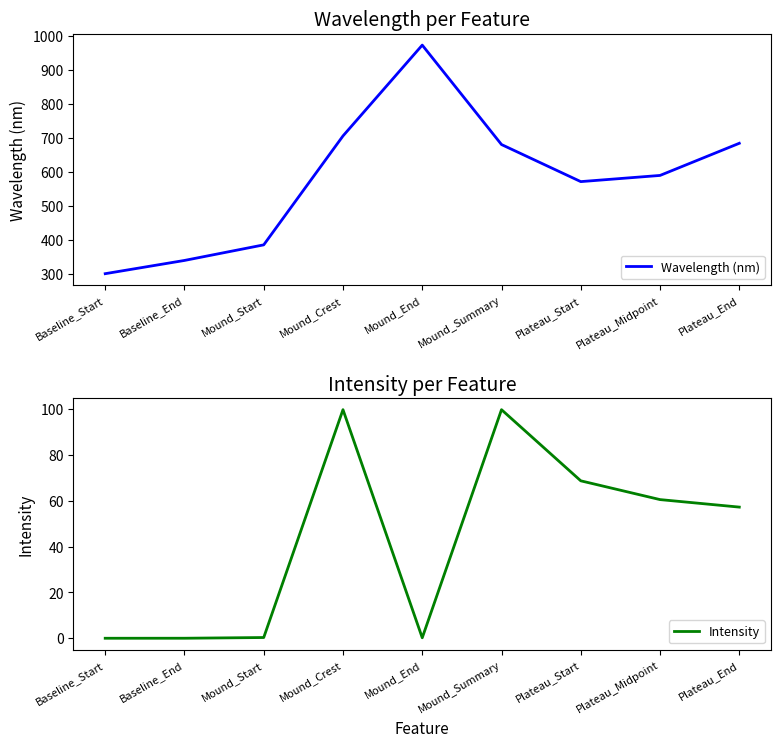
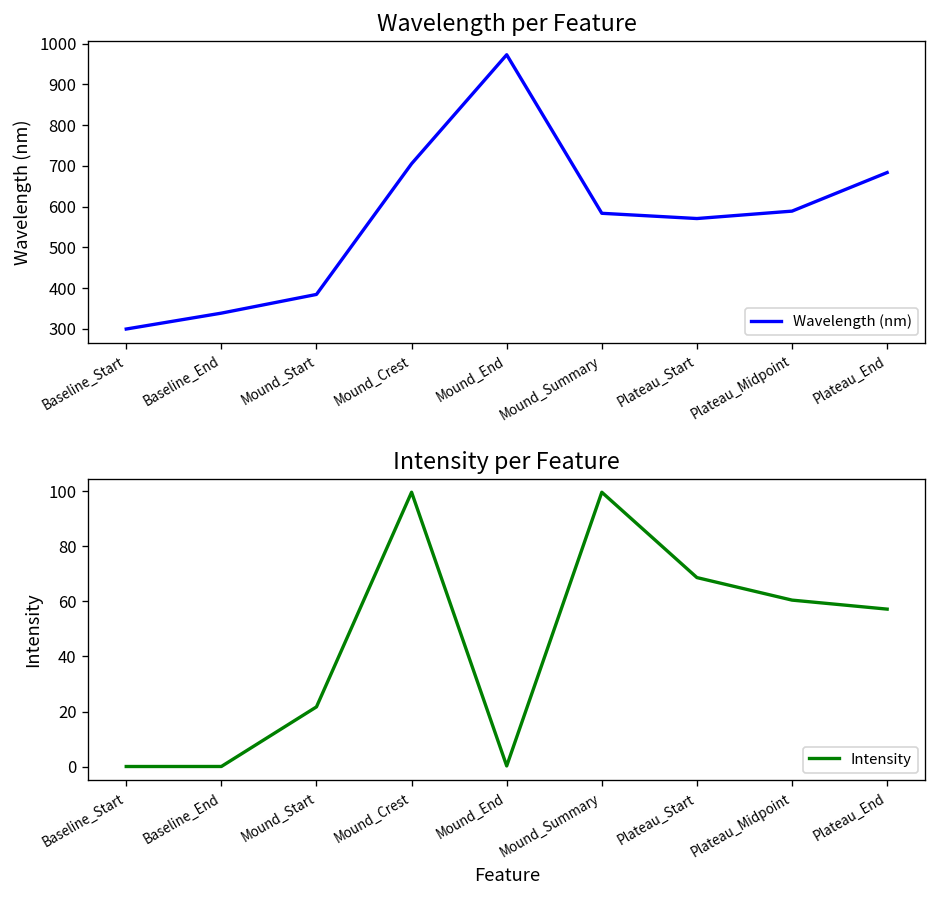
  {
    "Wavelength per Feature": {
      "Baseline_Start": 300,
      "Baseline_End": 340,
      "Mound_Start": 380,
      "Mound_Crest": 710,
      "Mound_End": 970,
-     "Mound_Summary": 680,
+     "Mound_Summary": 580,
      "Plateau_Start": 570,
      "Plateau_Midpoint": 590,
      "Plateau_End": 680
    },
    "Intensity per Feature": {
      "Baseline_Start": 0,
      "Baseline_End": 0,
-     "Mound_Start": 0,
+     "Mound_Start": 22,
      "Mound_Crest": 100,
      "Mound_End": 0,
      "Mound_Summary": 100,
      "Plateau_Start": 69,
      "Plateau_Midpoint": 60,
      "Plateau_End": 57
    }
  }
